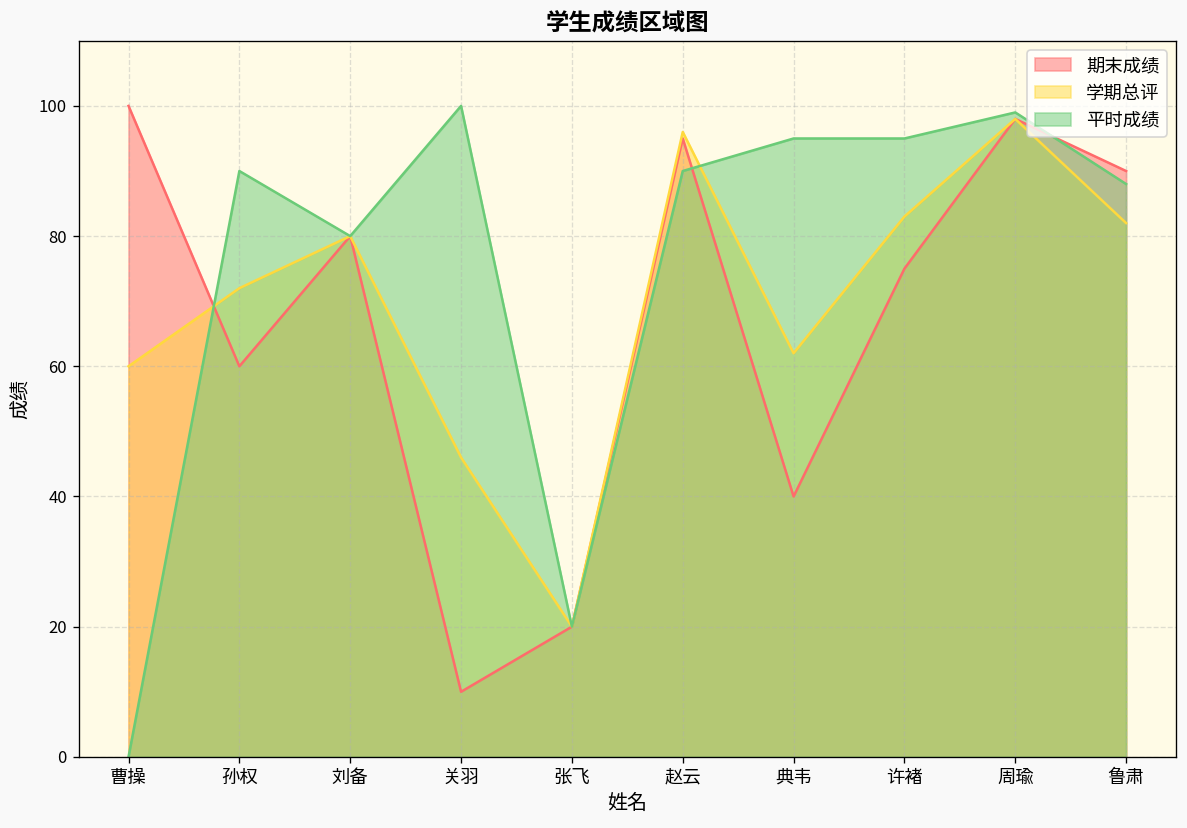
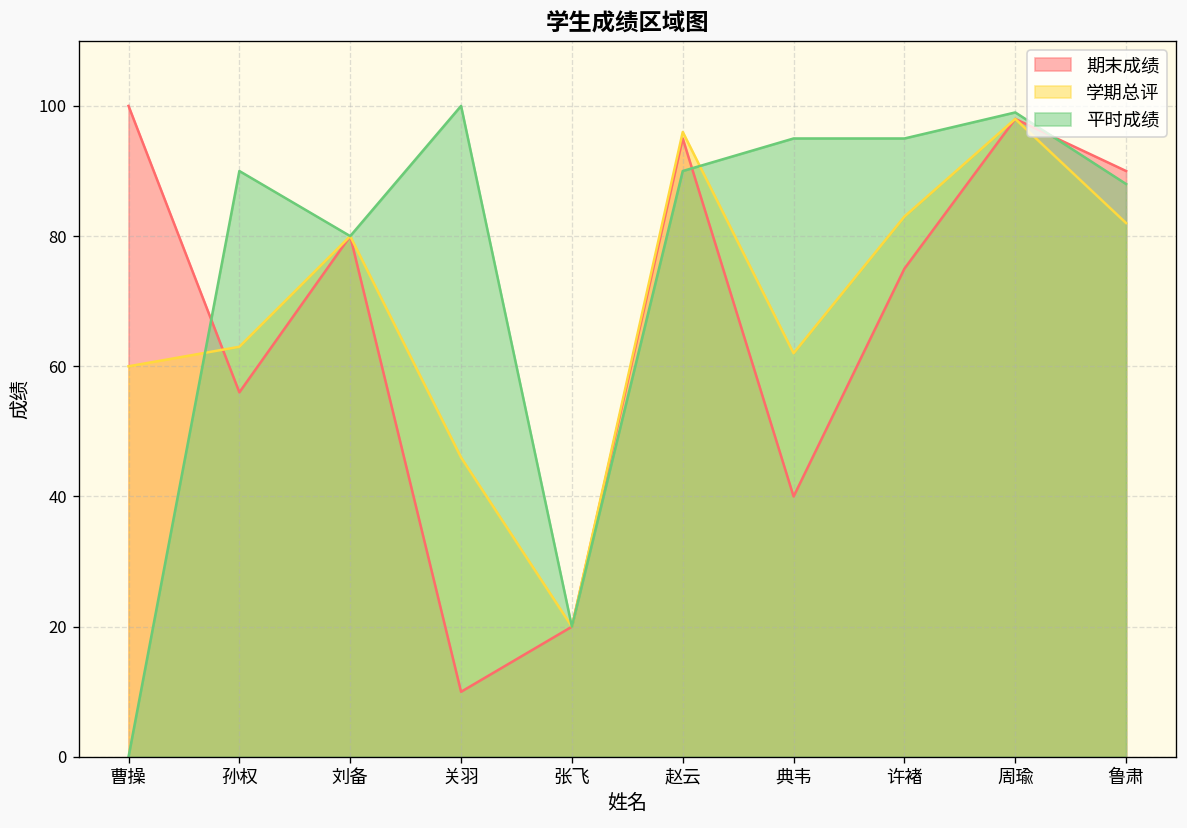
  {
    "期末成绩": {
      "曹操": 100,
-     "孙权": 60,
+     "孙权": 56,
      "关羽": 10,
      "赵云": 95,
      "典韦": 40,
      "许褚": 75,
      "鲁肃": 90
    },
    "学期总评": {
      "曹操": 60,
-     "孙权": 72,
+     "孙权": 63,
      "关羽": 46,
      "赵云": 96,
      "典韦": 62,
      "许褚": 83,
      "鲁肃": 82
    },
    "平时成绩": {
      "曹操": 0,
      "孙权": 90,
      "关羽": 100,
      "赵云": 90,
      "典韦": 95,
      "许褚": 95,
      "周瑜": 99,
      "鲁肃": 88
    }
  }
